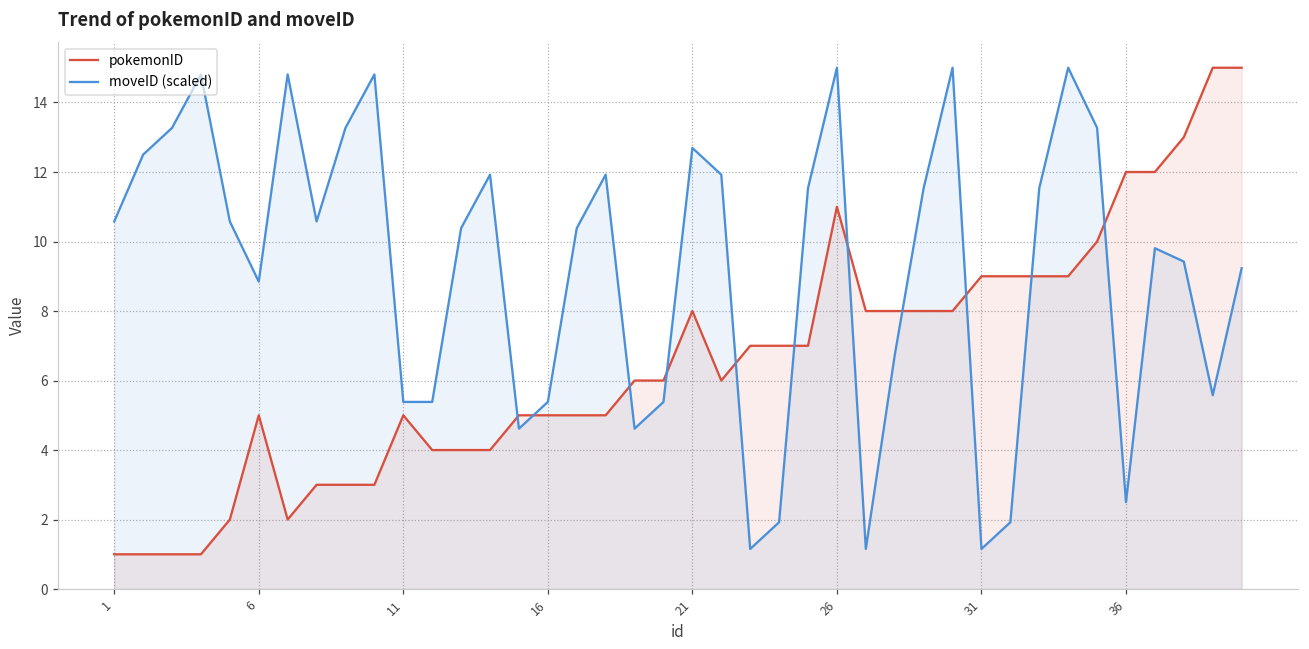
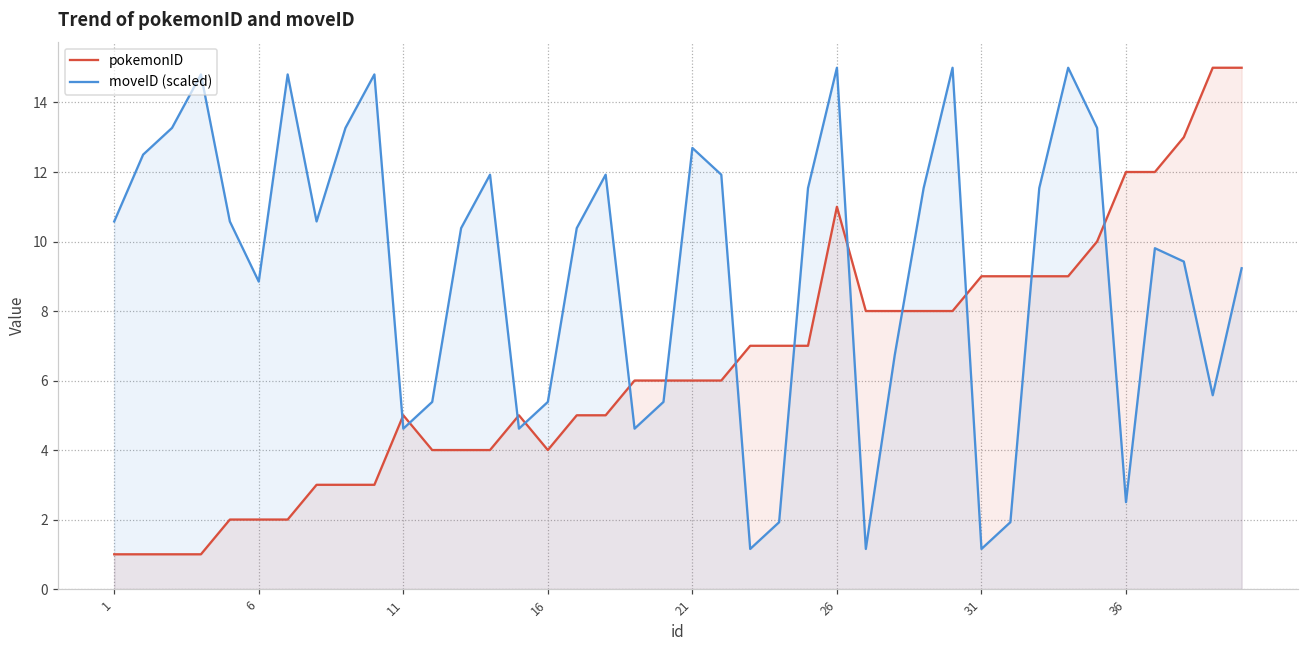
  {
    "pokemonID": {
      "1": 1,
-     "6": 5,
+     "6": 2,
      "11": 5,
-     "16": 5,
-     "21": 8,
+     "16": 4,
+     "21": 6,
      "26": 11,
      "31": 9,
      "36": 12
    },
    "moveID (scaled)": {
      "1": 10.6,
      "6": 8.8,
-     "11": 5.4,
+     "11": 4.6,
      "16": 5.4,
      "21": 12.7,
      "26": 15.0,
      "31": 1.2,
      "36": 2.5
    }
  }
